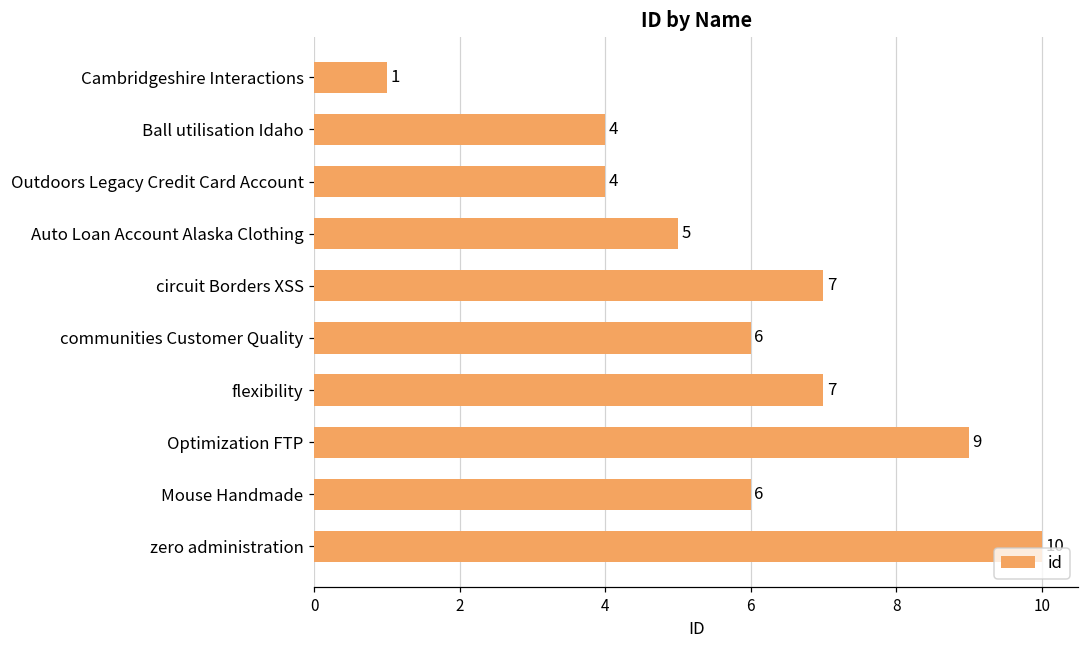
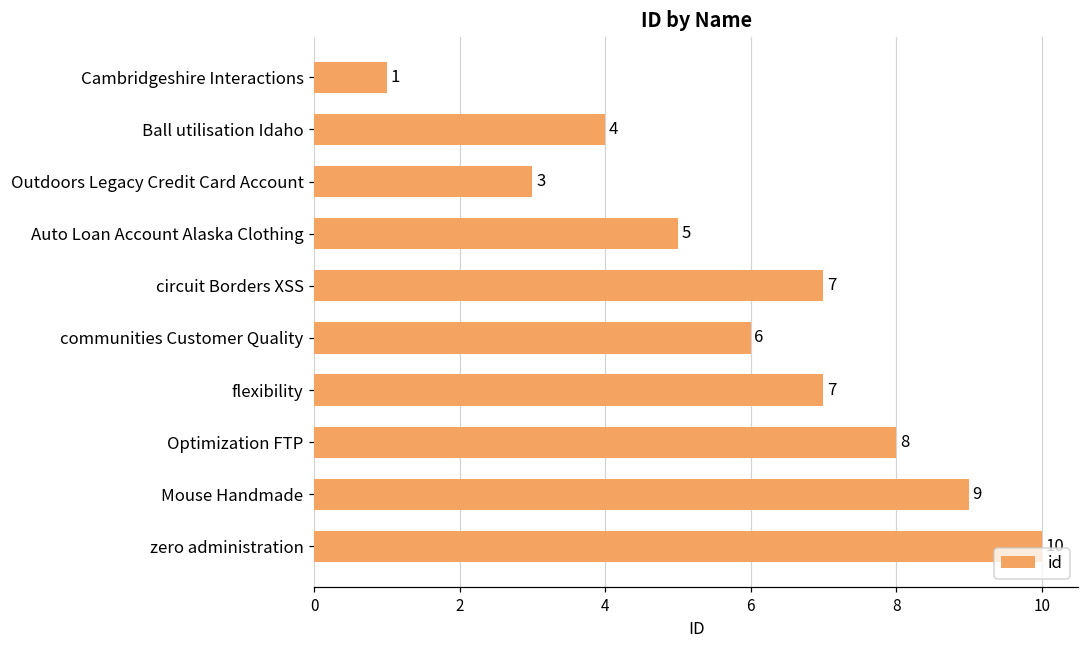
  {
    "Cambridgeshire Interactions": 1,
    "Ball utilisation Idaho": 4,
-   "Outdoors Legacy Credit Card Account": 4,
+   "Outdoors Legacy Credit Card Account": 3,
    "Auto Loan Account Alaska Clothing": 5,
    "circuit Borders XSS": 7,
    "communities Customer Quality": 6,
    "flexibility": 7,
-   "Optimization FTP": 9,
-   "Mouse Handmade": 6
+   "Optimization FTP": 8,
+   "Mouse Handmade": 9
  }
